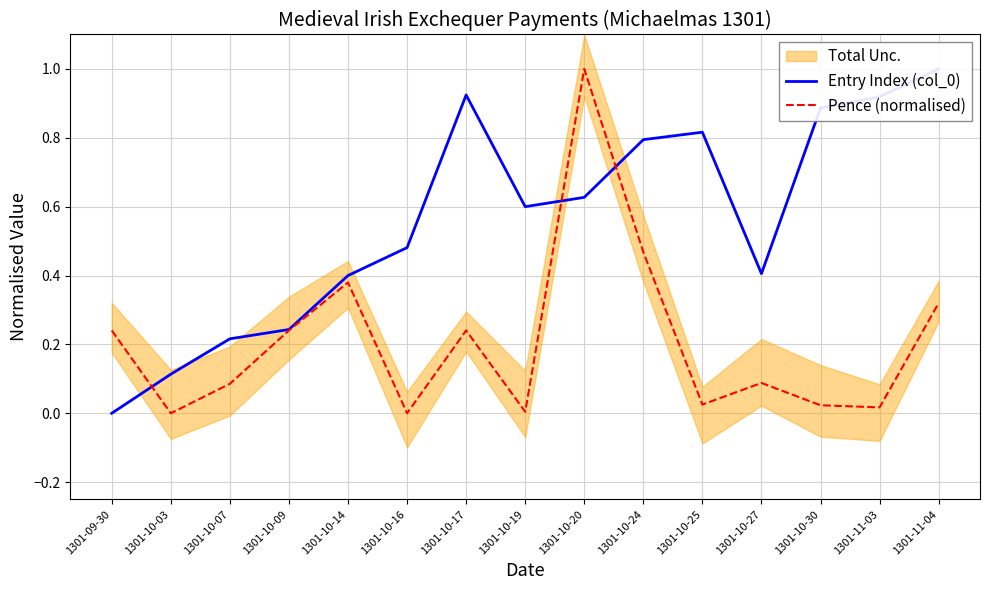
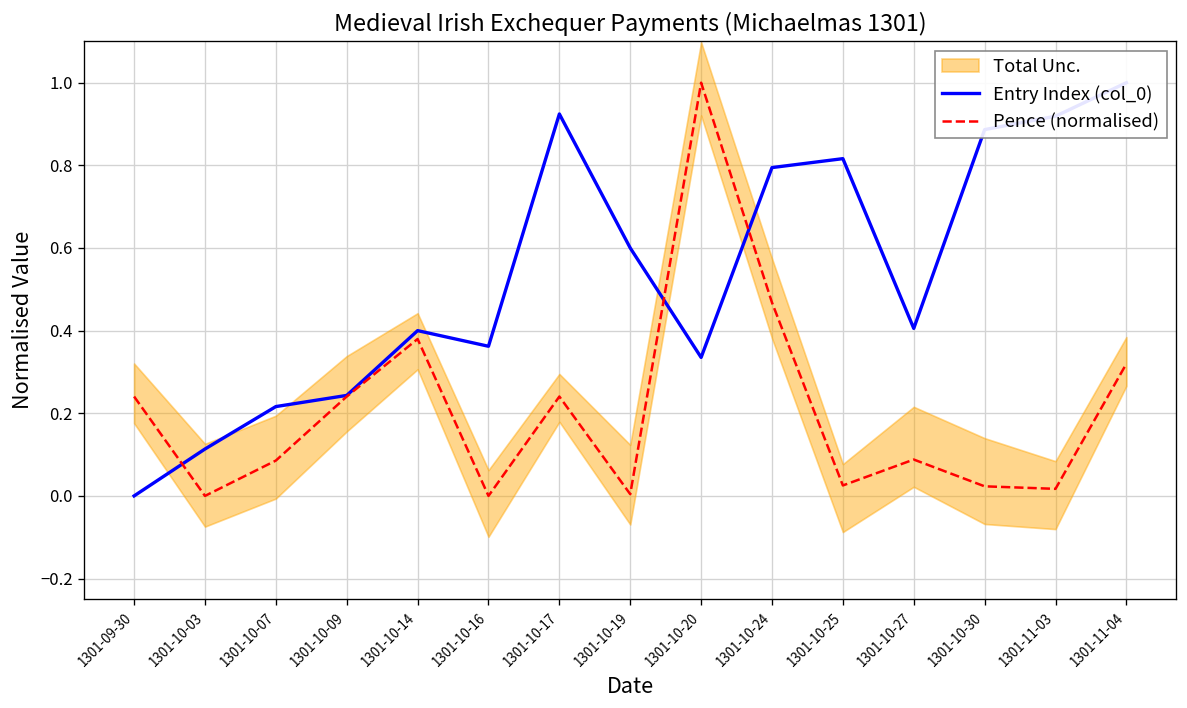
  {
    "Entry Index (col_0)": {
      "1301-09-30": 0.00,
      "1301-10-03": 0.11,
      "1301-10-07": 0.22,
      "1301-10-14": 0.40,
-     "1301-10-16": 0.48,
+     "1301-10-16": 0.36,
      "1301-10-17": 0.92,
      "1301-10-19": 0.60,
-     "1301-10-20": 0.63,
+     "1301-10-20": 0.34,
      "1301-10-24": 0.79,
      "1301-10-25": 0.82,
      "1301-10-27": 0.41
    },
    "Pence (normalised)": {
      "1301-09-30": 0.24,
      "1301-10-03": 0.00,
      "1301-10-07": 0.09,
      "1301-10-14": 0.38,
      "1301-10-16": 0.00,
      "1301-10-17": 0.24,
      "1301-10-19": 0.00,
      "1301-10-20": 1.00,
      "1301-10-24": 0.47,
      "1301-10-25": 0.03,
      "1301-10-27": 0.09,
      "1301-10-30": 0.02,
      "1301-11-03": 0.02,
      "1301-11-04": 0.32
    }
  }
